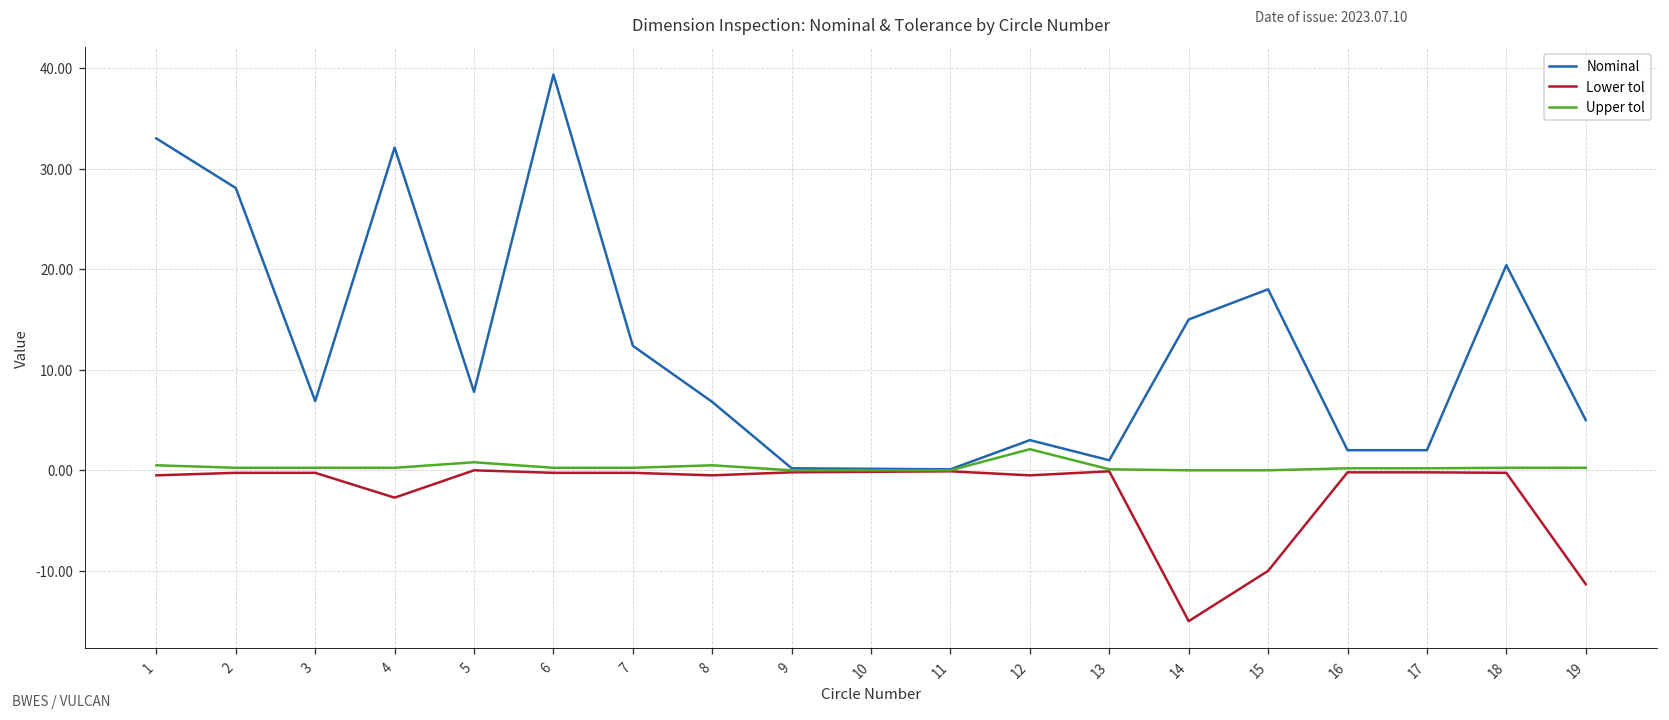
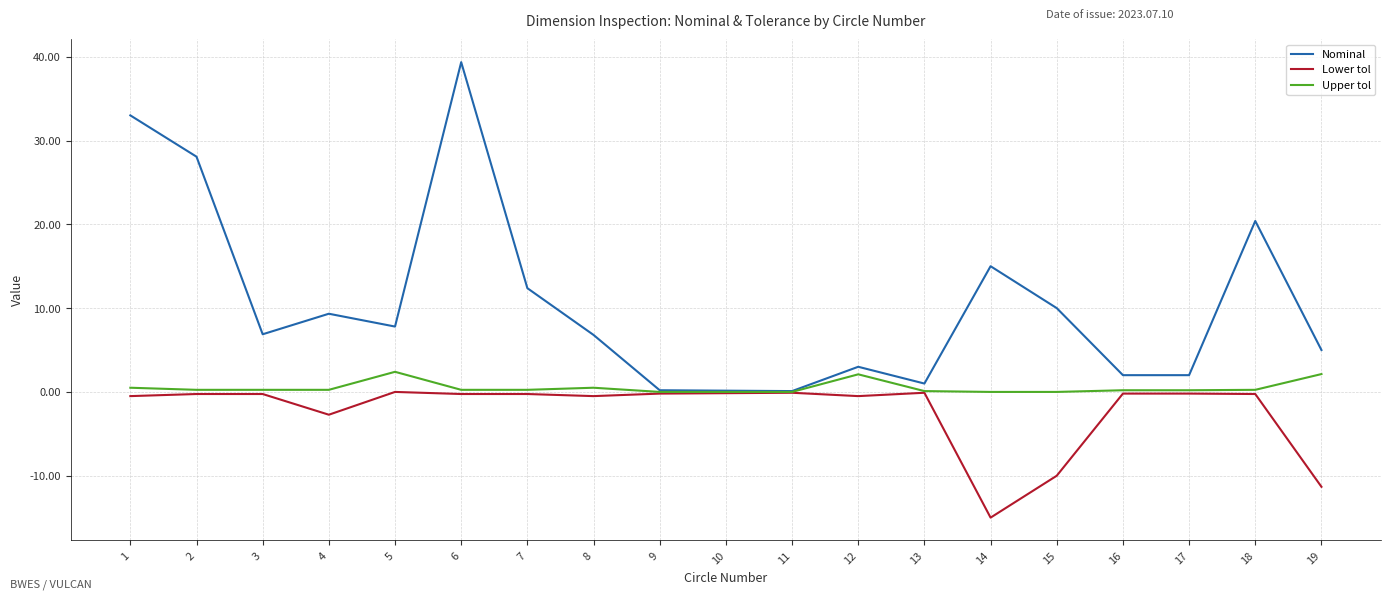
  {
    "Nominal": {
      "1": 33,
      "2": 28,
      "3": 7,
-     "4": 32,
+     "4": 9,
      "5": 8,
      "6": 39,
      "7": 12,
      "8": 7,
      "12": 3,
      "13": 1,
      "14": 15,
-     "15": 18,
+     "15": 10,
      "16": 2,
      "17": 2,
      "18": 20,
      "19": 5
    },
    "Lower tol": {
      "1": -1,
      "2": 0,
      "3": 0,
      "4": -3,
      "5": 0,
      "6": 0,
      "7": 0,
      "8": -1,
      "12": -1,
      "14": -15,
      "15": -10,
      "16": 0,
      "17": 0,
      "18": 0,
      "19": -11
    },
    "Upper tol": {
      "1": 1,
      "2": 0,
      "3": 0,
      "4": 0,
-     "5": 1,
+     "5": 2,
      "6": 0,
      "7": 0,
      "8": 1,
      "12": 2,
      "14": 0,
      "15": 0,
      "16": 0,
      "17": 0,
      "18": 0,
-     "19": 0
+     "19": 2
    }
  }
